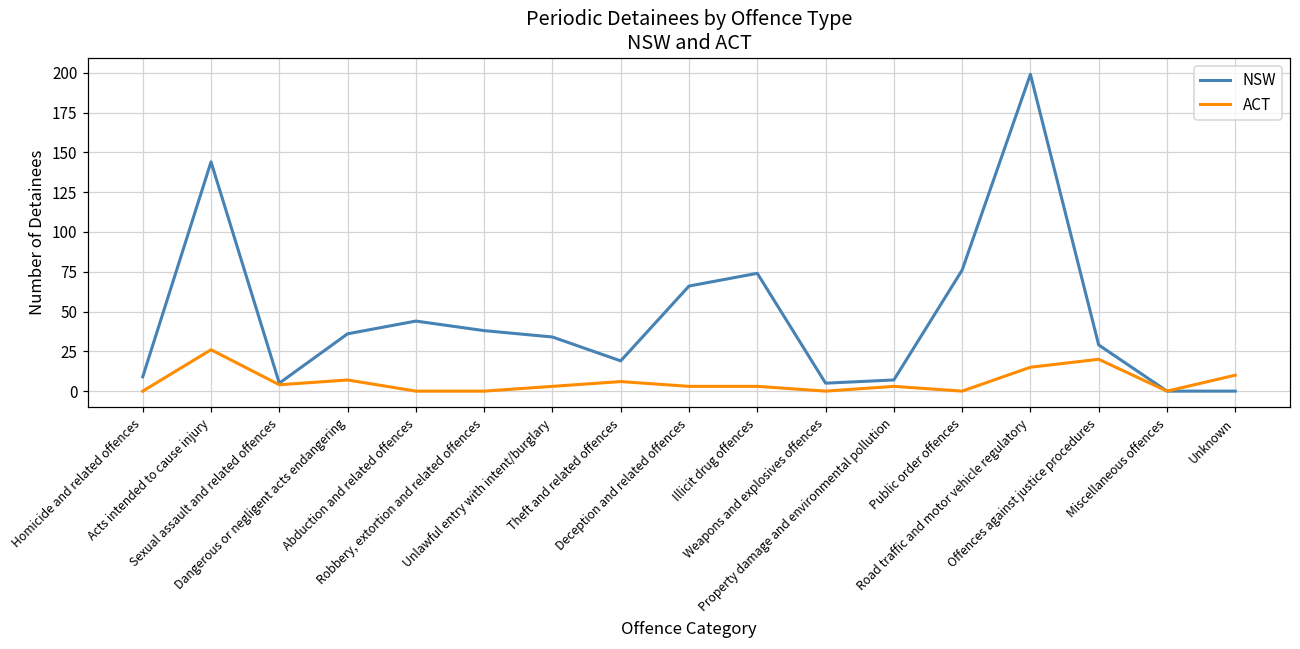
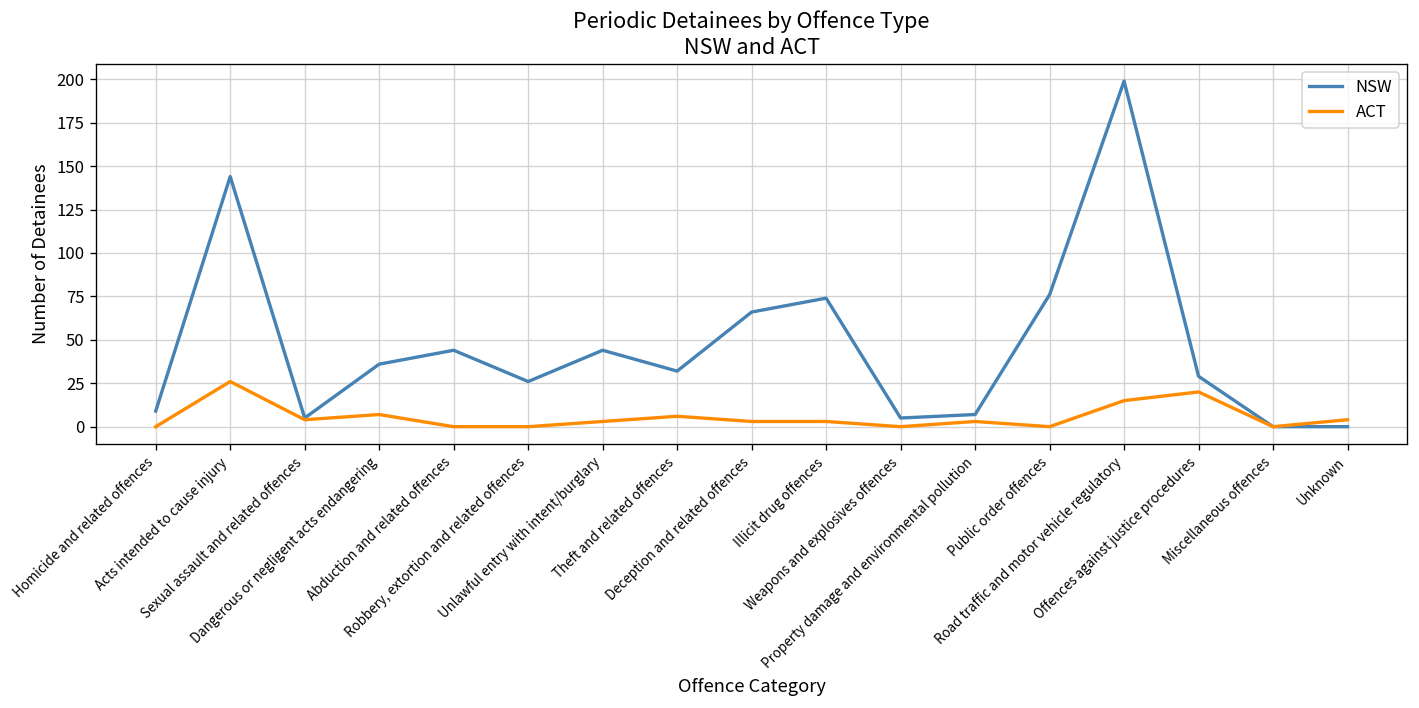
  {
    "NSW": {
      "Homicide and related offences": 9,
      "Acts intended to cause injury": 144,
      "Dangerous or negligent acts endangering": 36,
      "Abduction and related offences": 44,
-     "Robbery, extortion and related offences": 38,
-     "Unlawful entry with intent/burglary": 34,
-     "Theft and related offences": 19,
+     "Robbery, extortion and related offences": 26,
+     "Unlawful entry with intent/burglary": 44,
+     "Theft and related offences": 32,
      "Deception and related offences": 66,
      "Illicit drug offences": 74,
      "Weapons and explosives offences": 5,
      "Property damage and environmental pollution": 7,
      "Public order offences": 76,
      "Road traffic and motor vehicle regulatory": 199,
      "Offences against justice procedures": 29,
      "Unknown": 0
    },
    "ACT": {
      "Homicide and related offences": 0,
      "Acts intended to cause injury": 26,
      "Dangerous or negligent acts endangering": 7,
      "Abduction and related offences": 0,
      "Robbery, extortion and related offences": 0,
      "Unlawful entry with intent/burglary": 3,
      "Theft and related offences": 6,
      "Deception and related offences": 3,
      "Illicit drug offences": 3,
      "Weapons and explosives offences": 0,
      "Property damage and environmental pollution": 3,
      "Public order offences": 0,
      "Road traffic and motor vehicle regulatory": 15,
      "Offences against justice procedures": 20,
-     "Unknown": 10
+     "Unknown": 4
    }
  }
